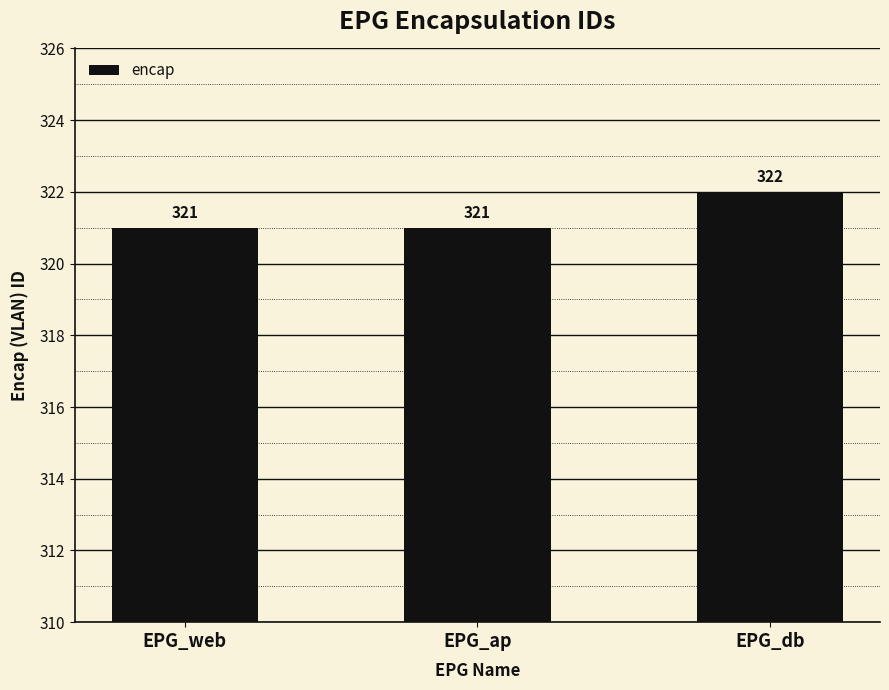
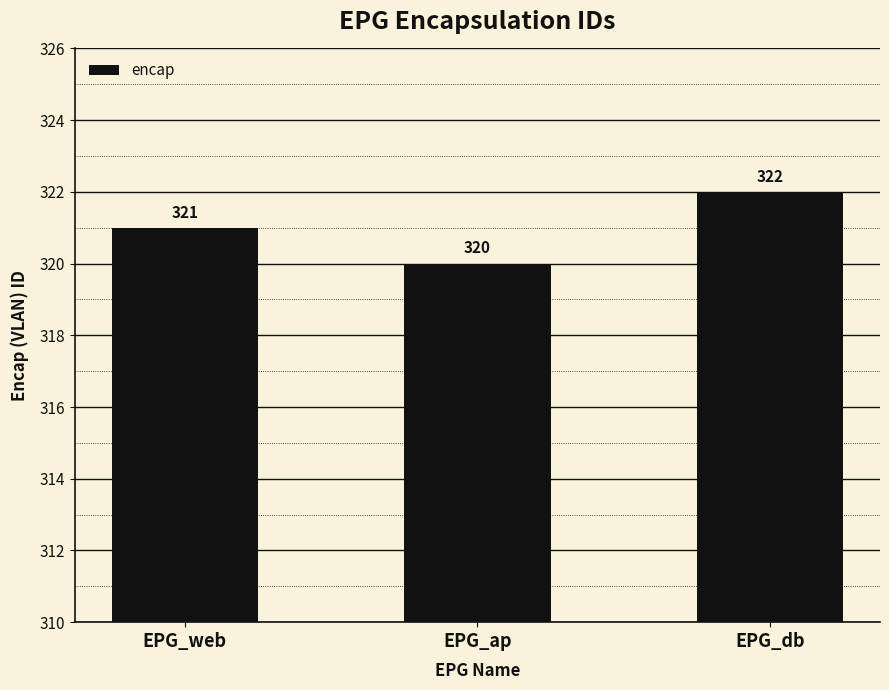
  {
    "EPG_web": 321,
-   "EPG_ap": 321,
+   "EPG_ap": 320,
    "EPG_db": 322
  }
